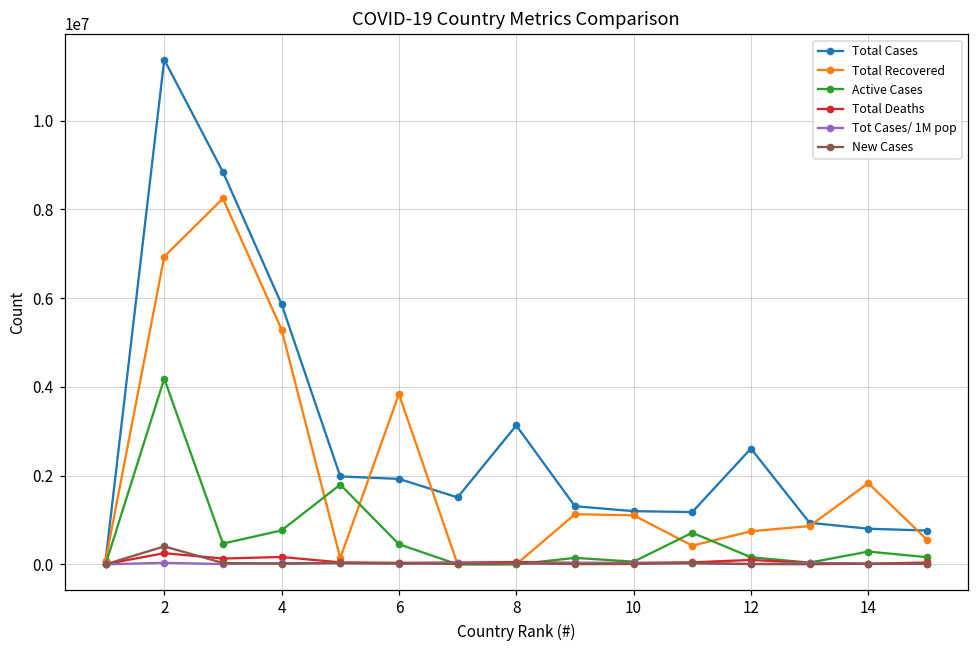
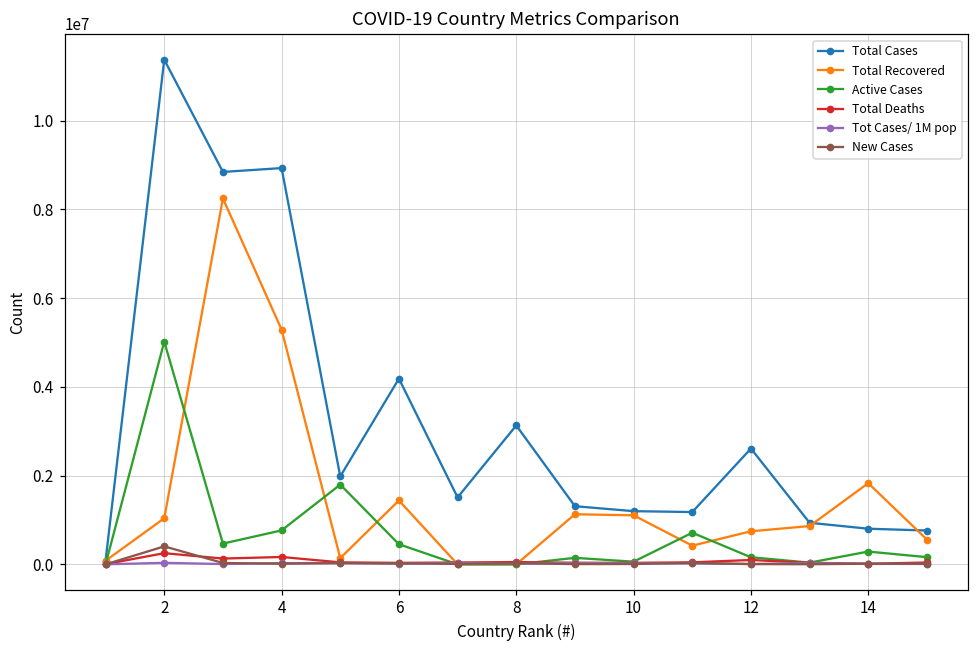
  {
    "Total Cases": {
      "2": 11400000,
-     "4": 5900000,
-     "6": 1900000,
+     "4": 8900000,
+     "6": 4200000,
      "8": 3100000,
      "10": 1200000,
      "12": 2600000,
      "14": 800000
    },
    "Total Recovered": {
-     "2": 6900000,
+     "2": 1000000,
      "4": 5300000,
-     "6": 3800000,
+     "6": 1400000,
      "10": 1100000,
      "12": 700000,
      "14": 1800000
    },
    "Active Cases": {
-     "2": 4200000,
+     "2": 5000000,
      "4": 800000,
      "6": 500000,
      "14": 300000
    },
    "Total Deaths": {
      "2": 300000,
      "4": 200000
    },
    "Tot Cases/ 1M pop": {
      "2": 0
    },
    "New Cases": {
      "2": 400000
    }
  }
